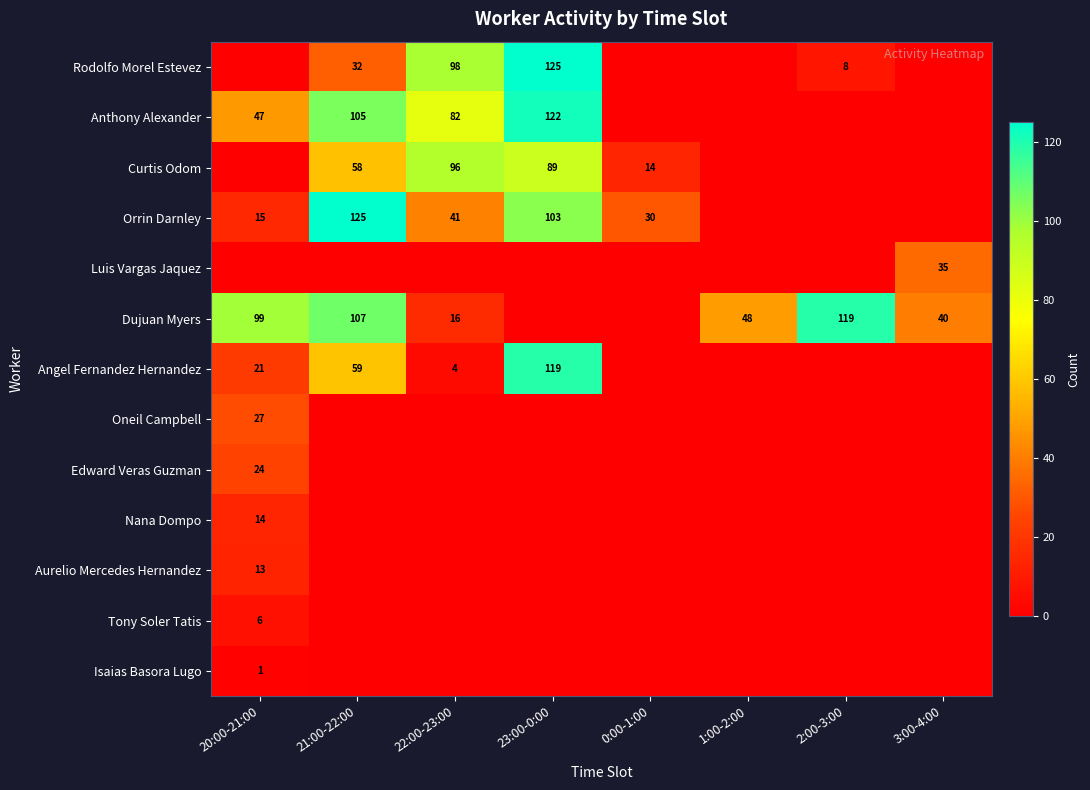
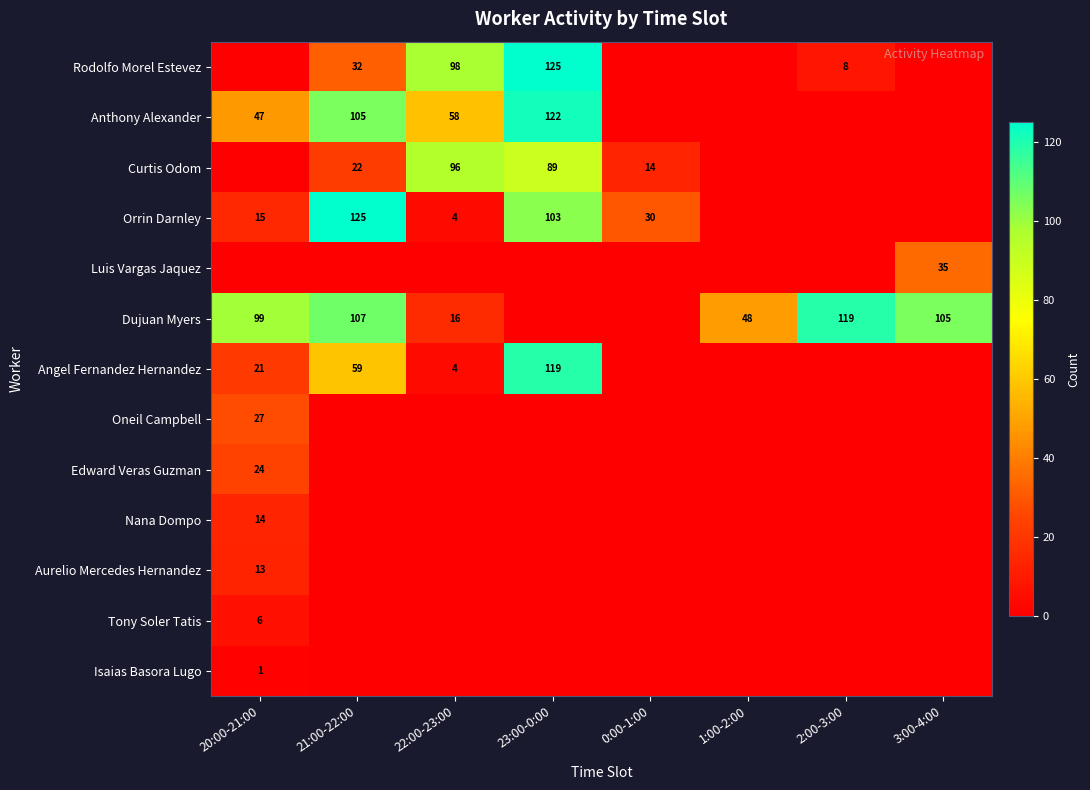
  {
    "Rodolfo Morel Estevez": {
      "21:00-22:00": 32,
      "22:00-23:00": 98,
      "23:00-0:00": 125,
      "2:00-3:00": 8
    },
    "Anthony Alexander": {
      "20:00-21:00": 47,
      "21:00-22:00": 105,
-     "22:00-23:00": 82,
+     "22:00-23:00": 58,
      "23:00-0:00": 122
    },
    "Curtis Odom": {
-     "21:00-22:00": 58,
+     "21:00-22:00": 22,
      "22:00-23:00": 96,
      "23:00-0:00": 89,
      "0:00-1:00": 14
    },
    "Orrin Darnley": {
      "20:00-21:00": 15,
      "21:00-22:00": 125,
-     "22:00-23:00": 41,
+     "22:00-23:00": 4,
      "23:00-0:00": 103,
      "0:00-1:00": 30
    },
    "Luis Vargas Jaquez": {
      "3:00-4:00": 35
    },
    "Dujuan Myers": {
      "20:00-21:00": 99,
      "21:00-22:00": 107,
      "22:00-23:00": 16,
      "1:00-2:00": 48,
      "2:00-3:00": 119,
-     "3:00-4:00": 40
+     "3:00-4:00": 105
    },
    "Angel Fernandez Hernandez": {
      "20:00-21:00": 21,
      "21:00-22:00": 59,
      "22:00-23:00": 4,
      "23:00-0:00": 119
    },
    "Oneil Campbell": {
      "20:00-21:00": 27
    },
    "Edward Veras Guzman": {
      "20:00-21:00": 24
    },
    "Nana Dompo": {
      "20:00-21:00": 14
    },
    "Aurelio Mercedes Hernandez": {
      "20:00-21:00": 13
    },
    "Tony Soler Tatis": {
      "20:00-21:00": 6
    },
    "Isaias Basora Lugo": {
      "20:00-21:00": 1
    }
  }
